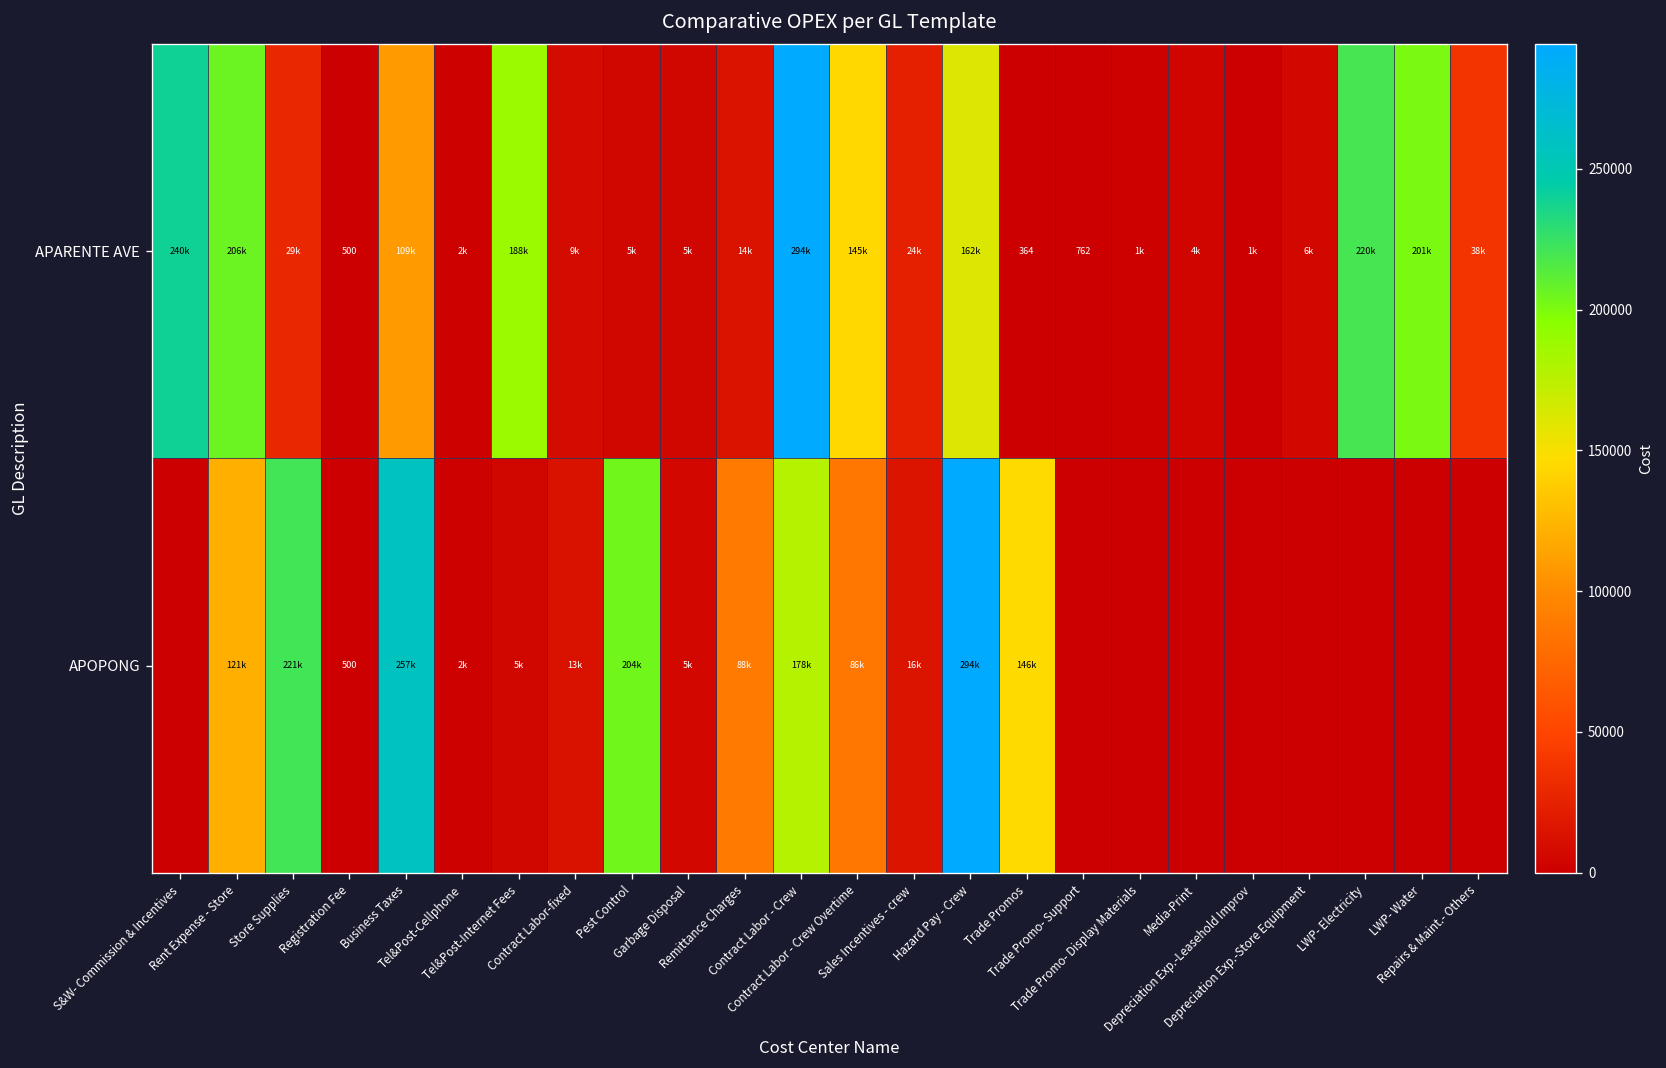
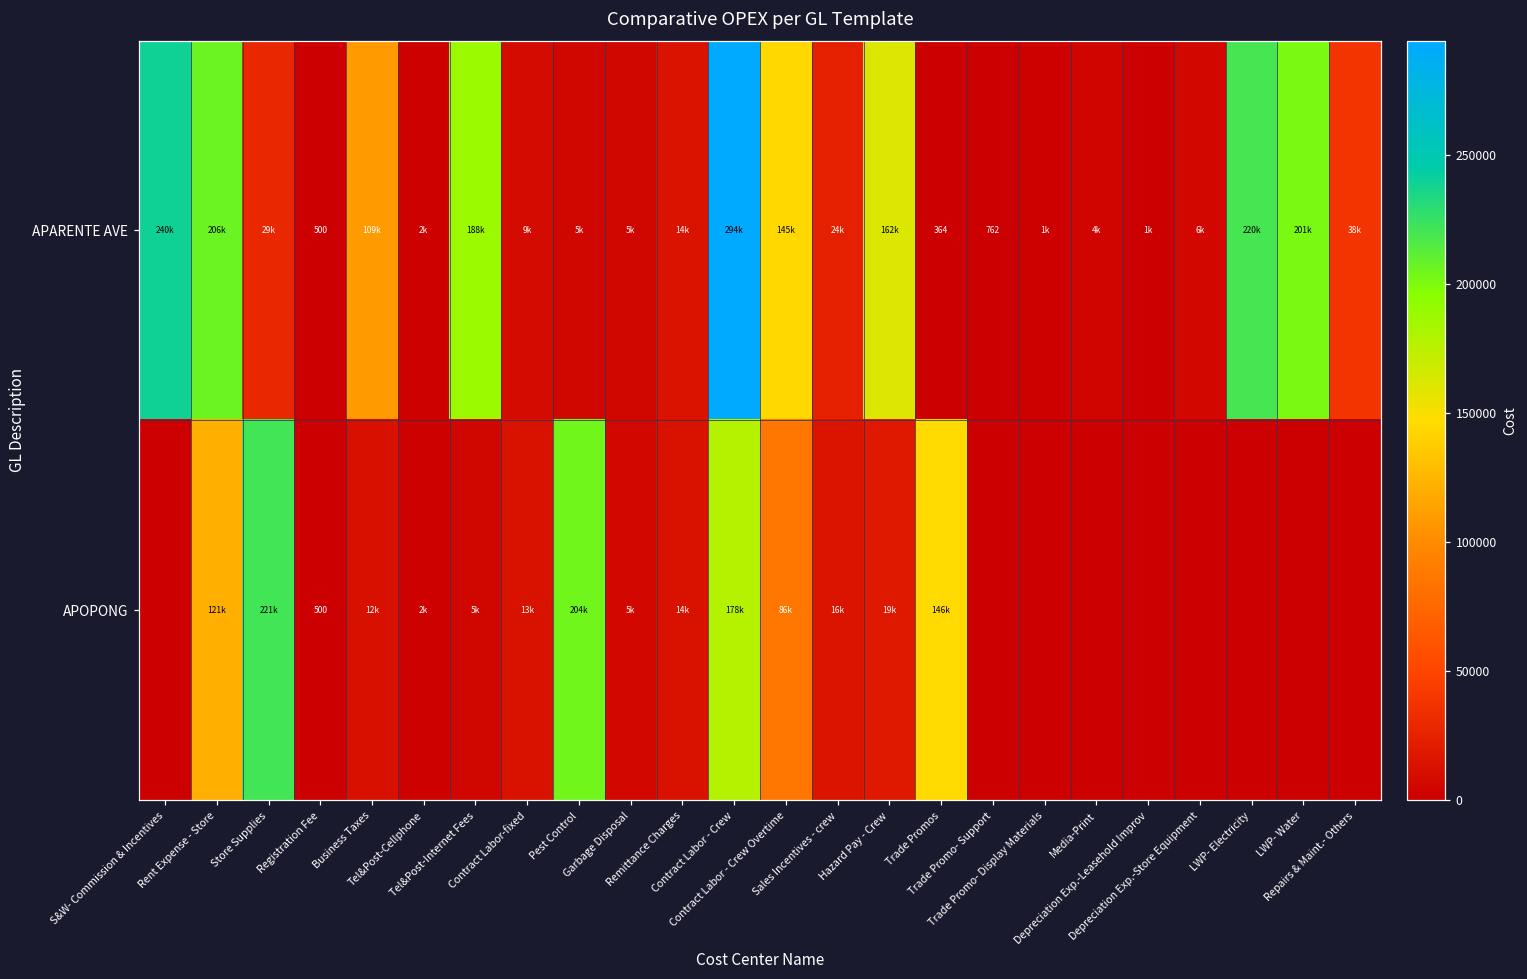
  {
    "APARENTE AVE": {
      "S&W- Commission & Incentives": "240k",
      "Rent Expense - Store": "206k",
      "Store Supplies": "29k",
      "Registration Fee": "500",
      "Business Taxes": "109k",
      "Tel&Post-Cellphone": "2k",
      "Tel&Post-Internet Fees": "188k",
      "Contract Labor-fixed": "9k",
      "Pest Control": "5k",
      "Garbage Disposal": "5k",
      "Remittance Charges": "14k",
      "Contract Labor - Crew": "294k",
      "Contract Labor - Crew Overtime": "145k",
      "Sales Incentives - crew": "24k",
      "Hazard Pay - Crew": "162k",
      "Trade Promos": "364",
      "Trade Promo- Support": "762",
      "Trade Promo- Display Materials": "1k",
      "Media-Print": "4k",
      "Depreciation Exp.-Leasehold Improv": "1k",
      "Depreciation Exp.-Store Equipment": "6k",
      "LWP- Electricity": "220k",
      "LWP- Water": "201k",
      "Repairs & Maint.- Others": "38k"
    },
    "APOPONG": {
      "Rent Expense - Store": "121k",
      "Store Supplies": "221k",
      "Registration Fee": "500",
-     "Business Taxes": "257k",
+     "Business Taxes": "12k",
      "Tel&Post-Cellphone": "2k",
      "Tel&Post-Internet Fees": "5k",
      "Contract Labor-fixed": "13k",
      "Pest Control": "204k",
      "Garbage Disposal": "5k",
-     "Remittance Charges": "88k",
+     "Remittance Charges": "14k",
      "Contract Labor - Crew": "178k",
      "Contract Labor - Crew Overtime": "86k",
      "Sales Incentives - crew": "16k",
-     "Hazard Pay - Crew": "294k",
+     "Hazard Pay - Crew": "19k",
      "Trade Promos": "146k"
    }
  }
